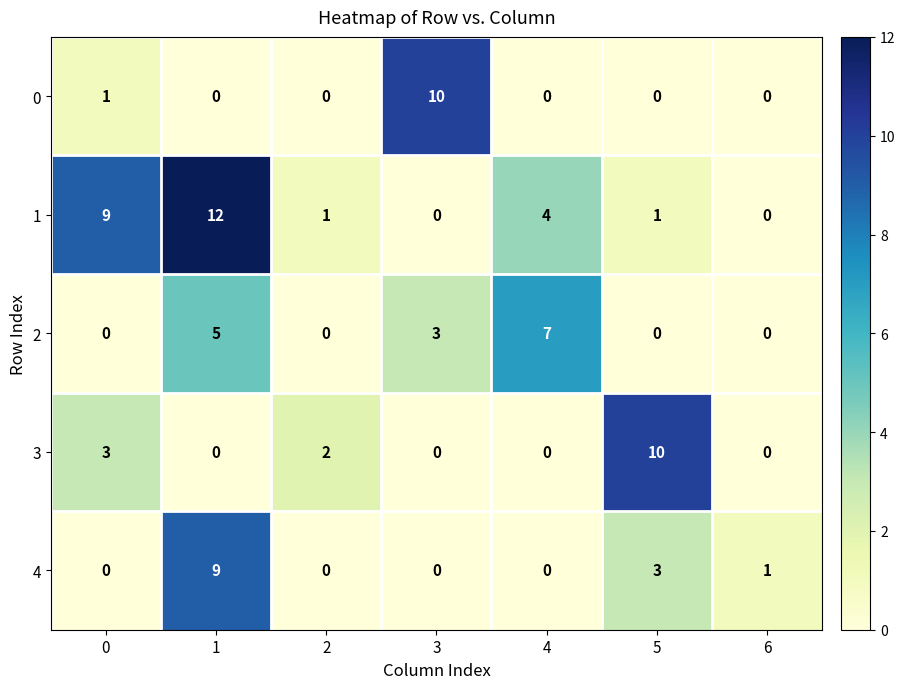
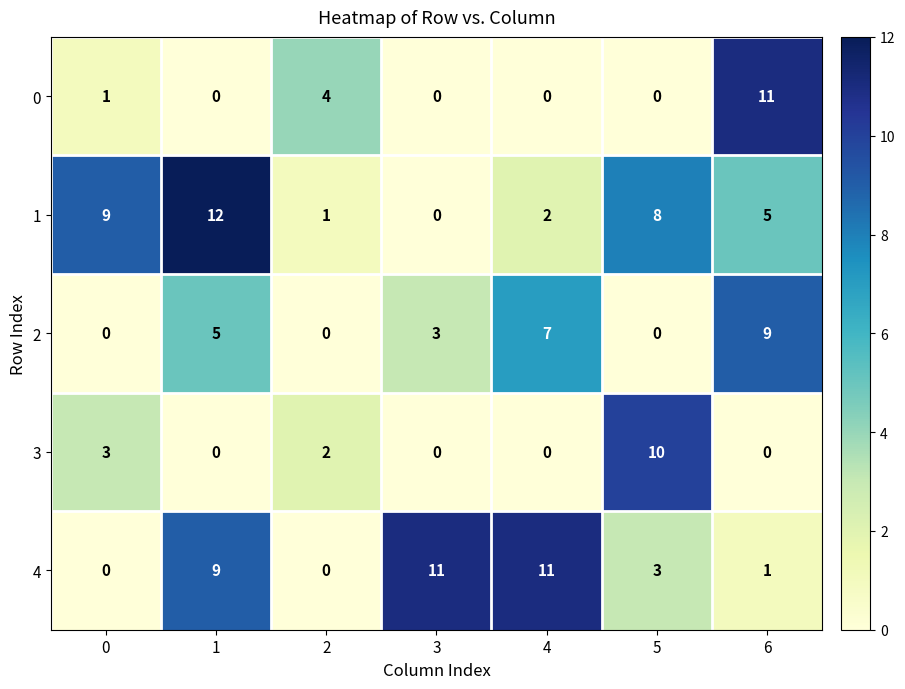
  {
    "0": {
      "0": 1,
      "1": 0,
-     "2": 0,
-     "3": 10,
+     "2": 4,
+     "3": 0,
      "4": 0,
      "5": 0,
-     "6": 0
+     "6": 11
    },
    "1": {
      "0": 9,
      "1": 12,
      "2": 1,
      "3": 0,
-     "4": 4,
-     "5": 1,
-     "6": 0
+     "4": 2,
+     "5": 8,
+     "6": 5
    },
    "2": {
      "0": 0,
      "1": 5,
      "2": 0,
      "3": 3,
      "4": 7,
      "5": 0,
-     "6": 0
+     "6": 9
    },
    "3": {
      "0": 3,
      "1": 0,
      "2": 2,
      "3": 0,
      "4": 0,
      "5": 10,
      "6": 0
    },
    "4": {
      "0": 0,
      "1": 9,
      "2": 0,
-     "3": 0,
-     "4": 0,
+     "3": 11,
+     "4": 11,
      "5": 3,
      "6": 1
    }
  }
